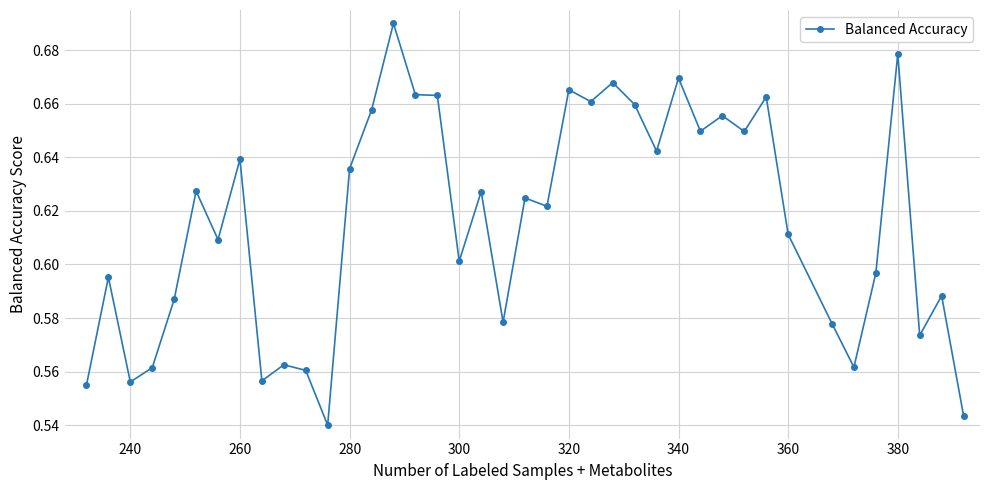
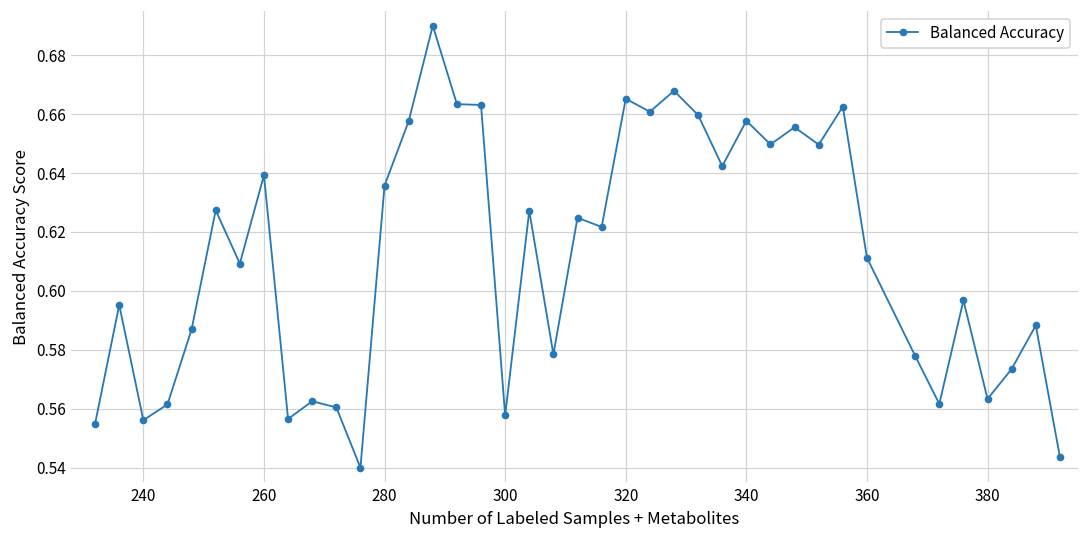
  {
    "240": 0.556,
    "260": 0.639,
    "280": 0.636,
-   "300": 0.601,
+   "300": 0.558,
    "320": 0.665,
-   "340": 0.670,
+   "340": 0.658,
    "360": 0.611,
-   "380": 0.679
+   "380": 0.563
  }
